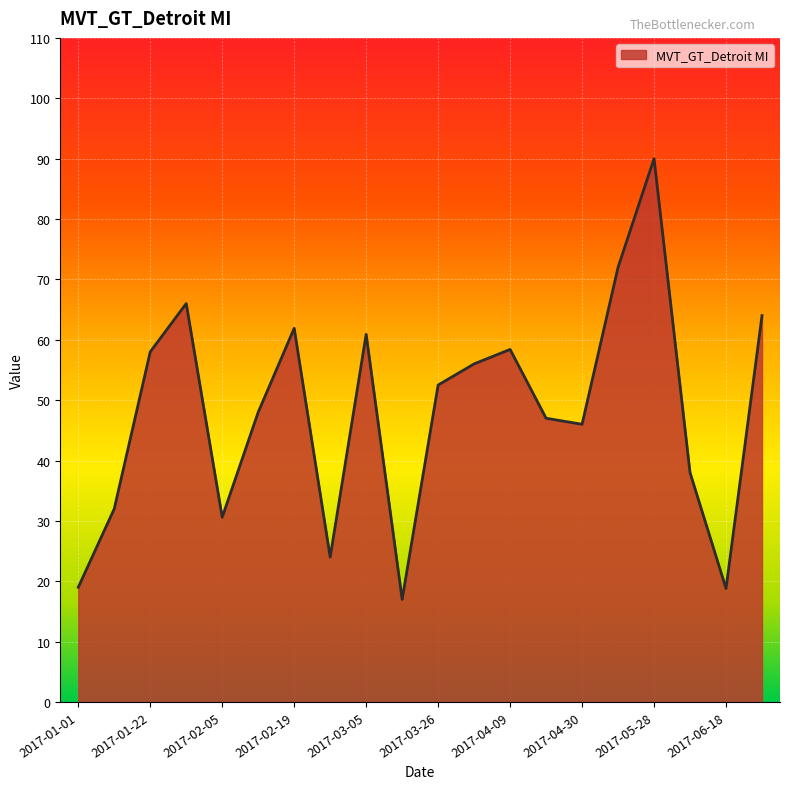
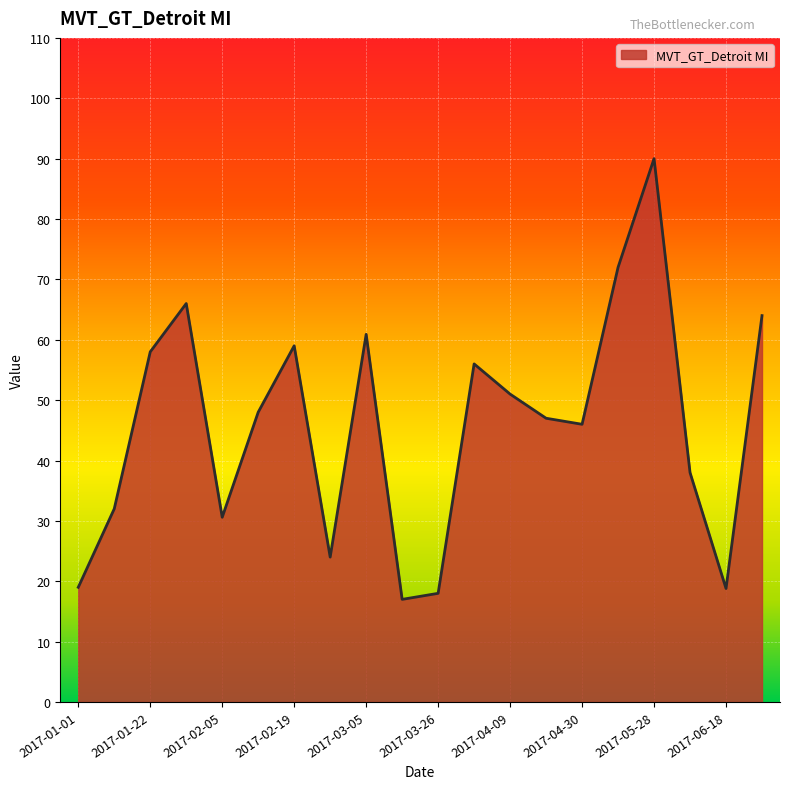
  {
    "2017-01-01": 19,
    "2017-01-22": 58,
    "2017-02-05": 31,
-   "2017-02-19": 62,
+   "2017-02-19": 59,
    "2017-03-05": 61,
-   "2017-03-26": 53,
-   "2017-04-09": 58,
+   "2017-03-26": 18,
+   "2017-04-09": 51,
    "2017-04-30": 46,
    "2017-05-28": 90,
    "2017-06-18": 19
  }
